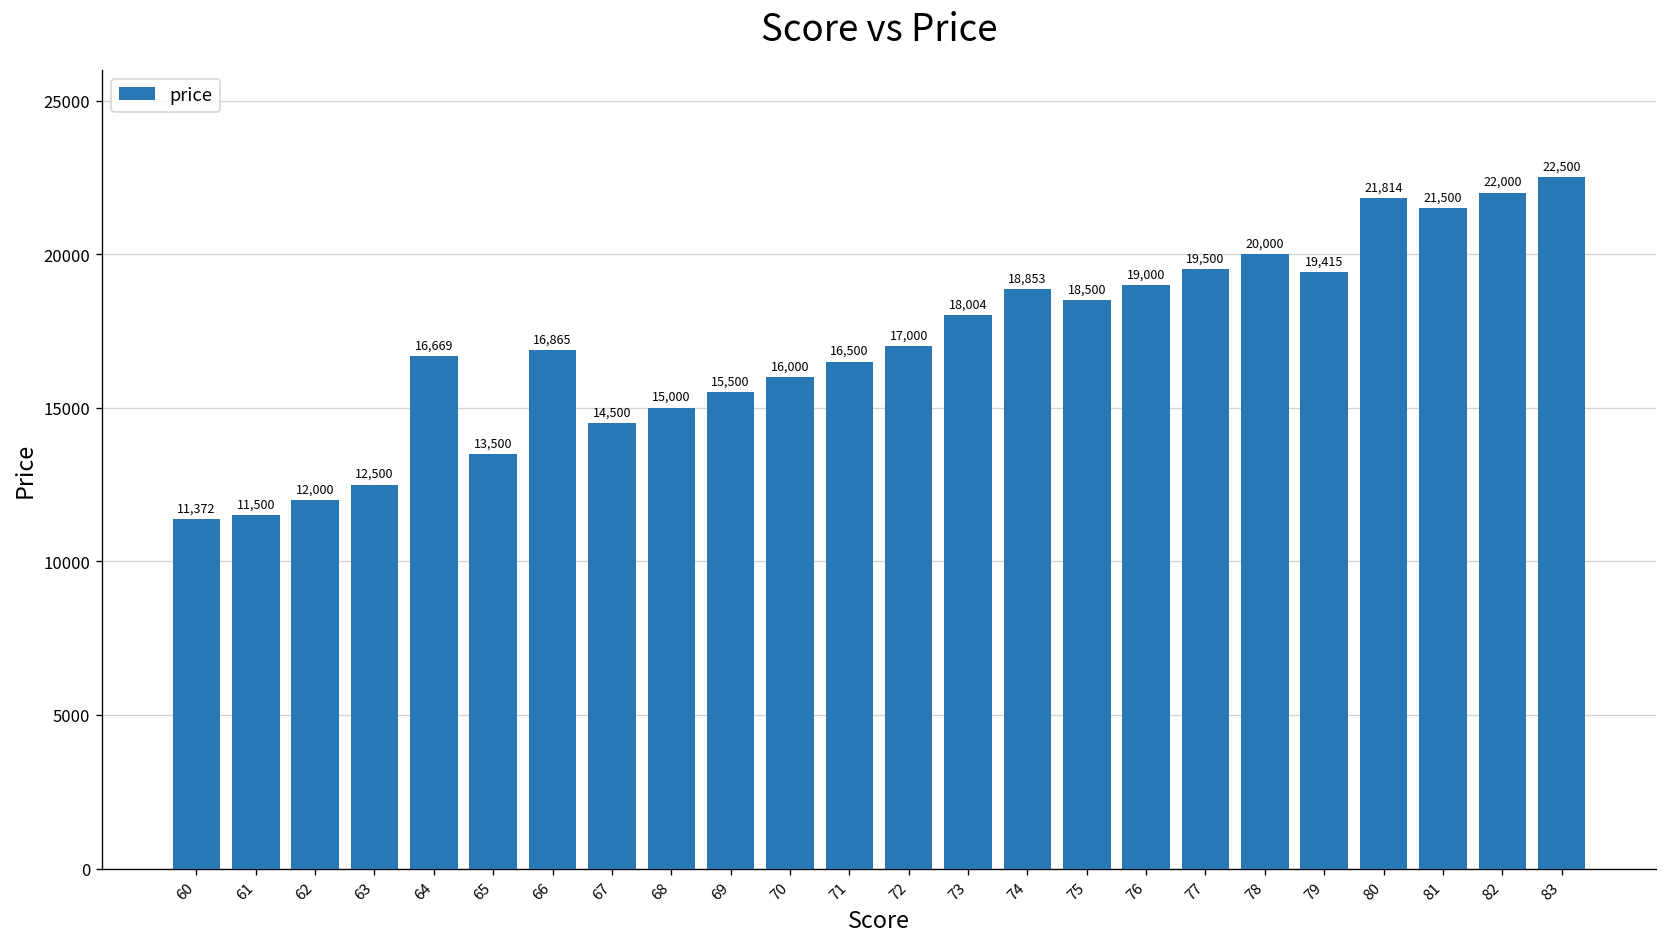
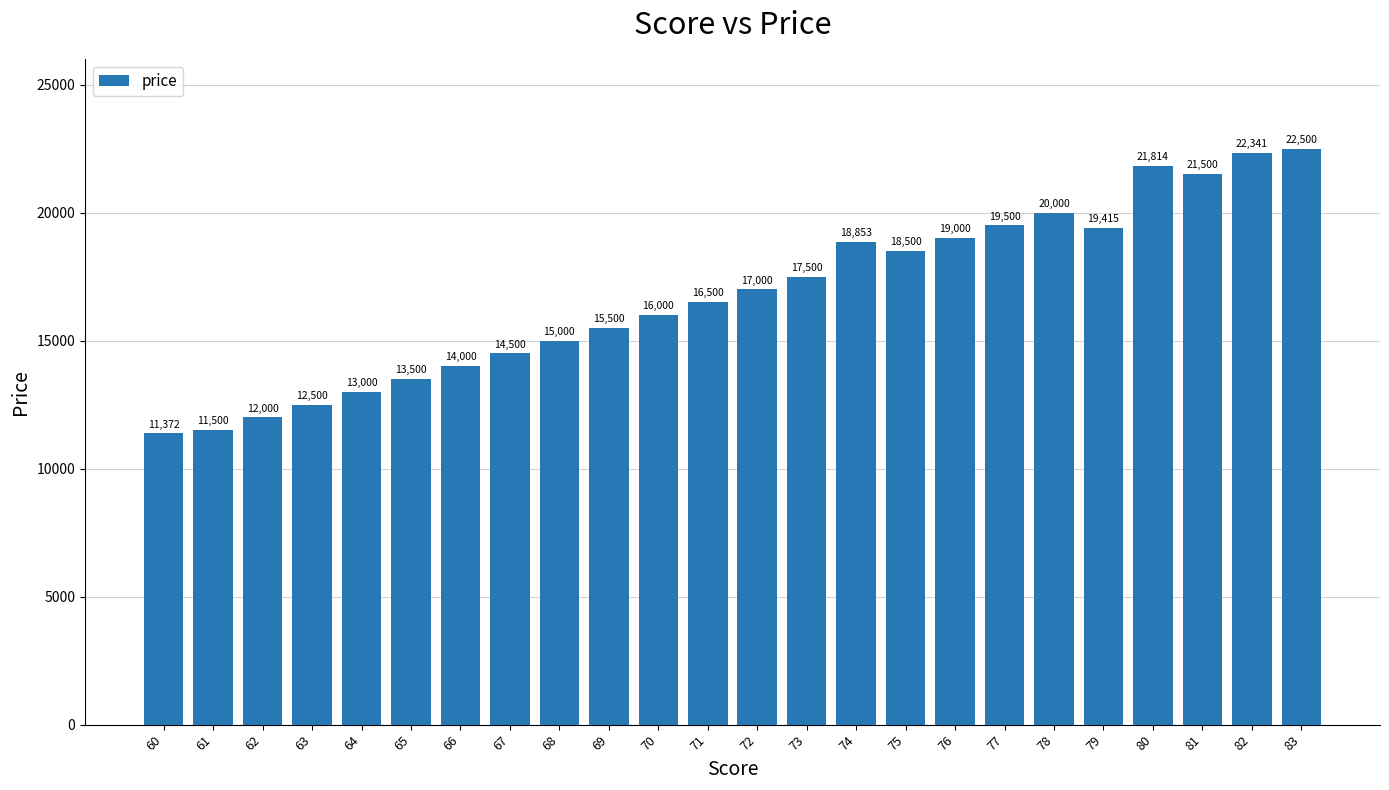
  {
    "60": "11,372",
    "61": "11,500",
    "62": "12,000",
    "63": "12,500",
-   "64": "16,669",
+   "64": "13,000",
    "65": "13,500",
-   "66": "16,865",
+   "66": "14,000",
    "67": "14,500",
    "68": "15,000",
    "69": "15,500",
    "70": "16,000",
    "71": "16,500",
    "72": "17,000",
-   "73": "18,004",
+   "73": "17,500",
    "74": "18,853",
    "75": "18,500",
    "76": "19,000",
    "77": "19,500",
    "78": "20,000",
    "79": "19,415",
    "80": "21,814",
    "81": "21,500",
-   "82": "22,000",
+   "82": "22,341",
    "83": "22,500"
  }
